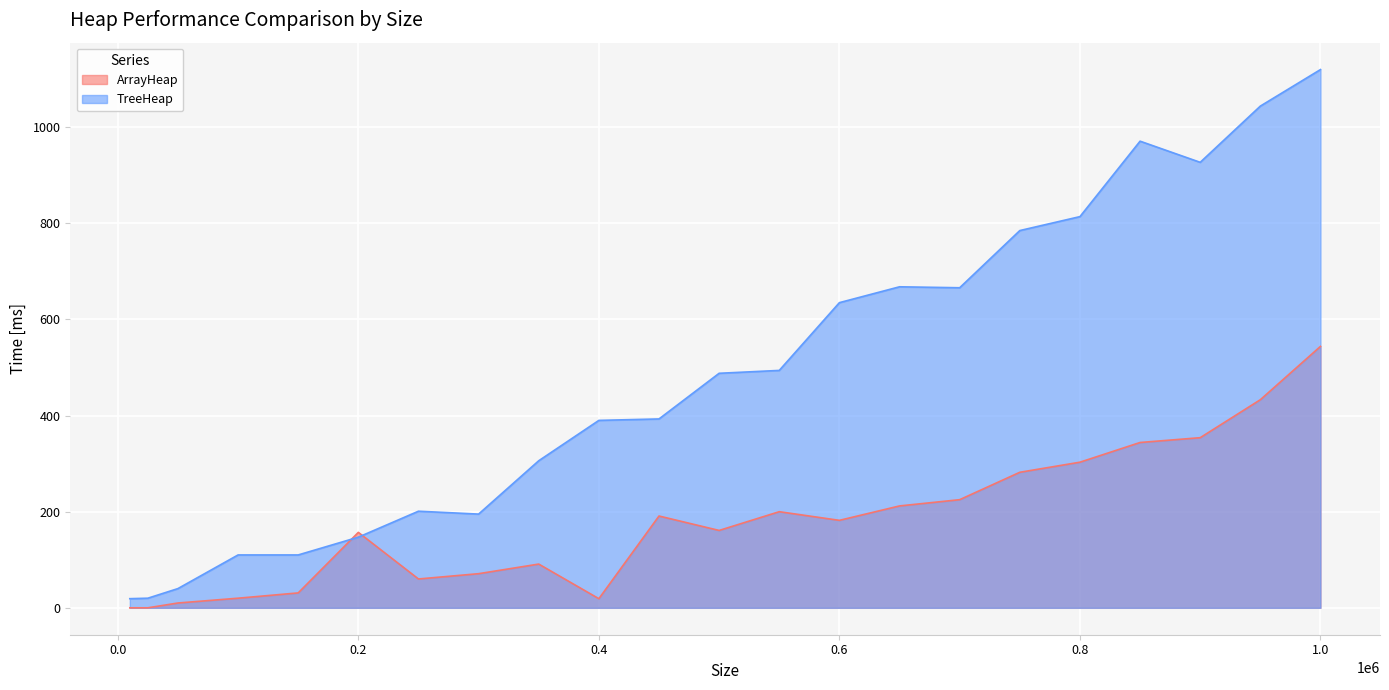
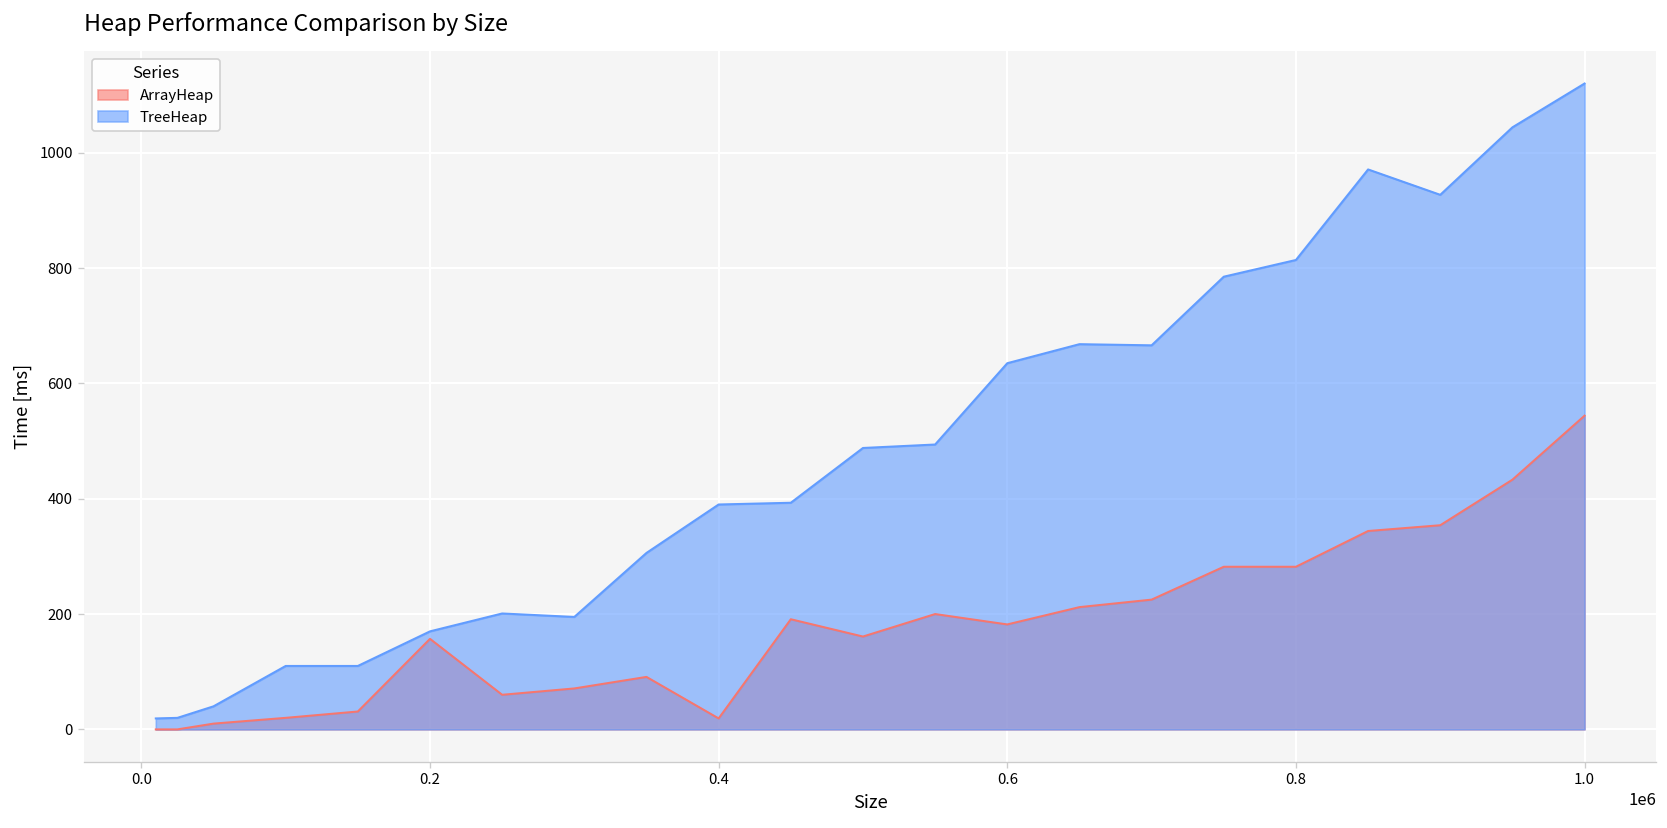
  {
    "ArrayHeap": {
      "0.2": 160,
      "0.4": 20,
      "0.6": 180,
-     "0.8": 300,
+     "0.8": 280,
      "1.0": 540
    },
    "TreeHeap": {
-     "0.2": 150,
+     "0.2": 170,
      "0.4": 390,
      "0.6": 640,
      "0.8": 810,
      "1.0": 1120
    }
  }
